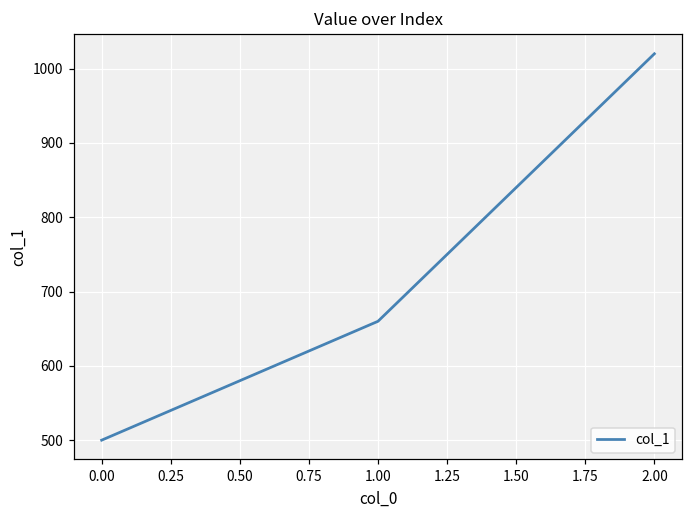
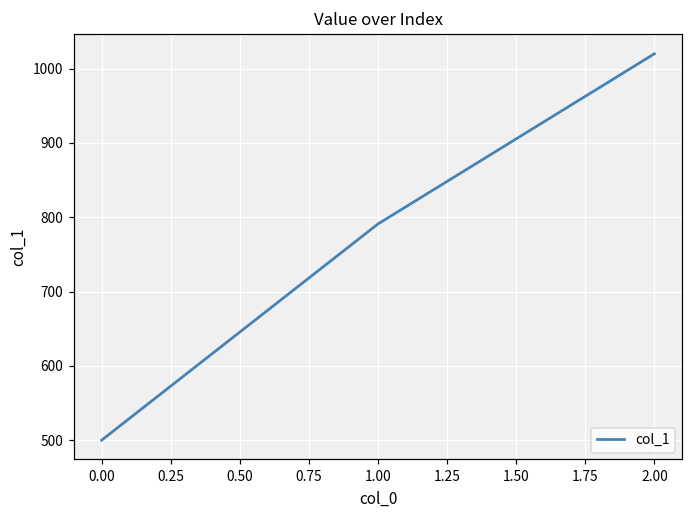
  {
    "0.00": 500,
-   "1.00": 660,
+   "1.00": 790,
    "2.00": 1020
  }
